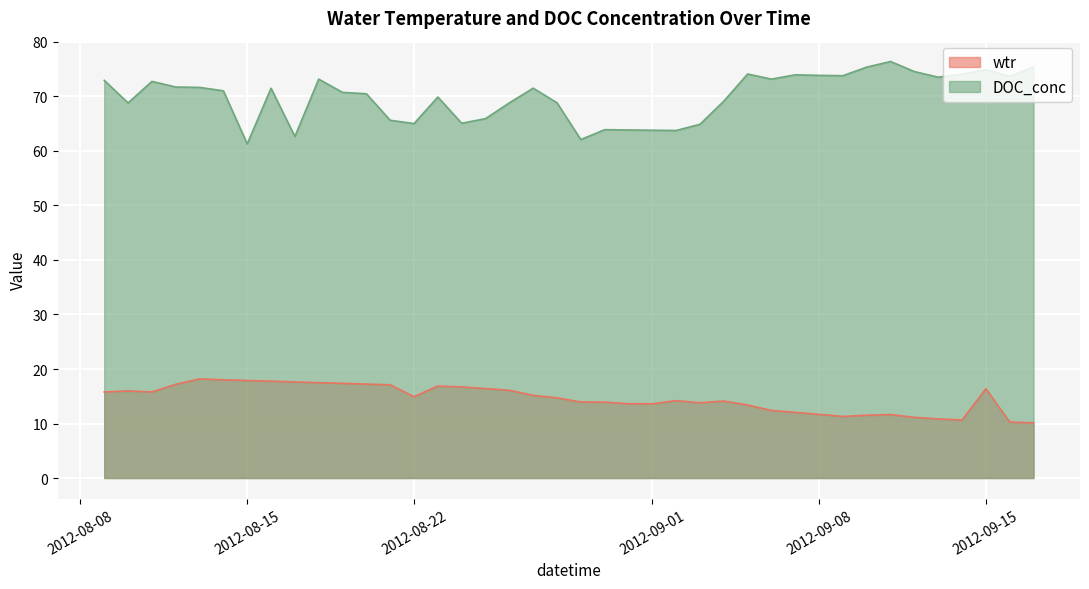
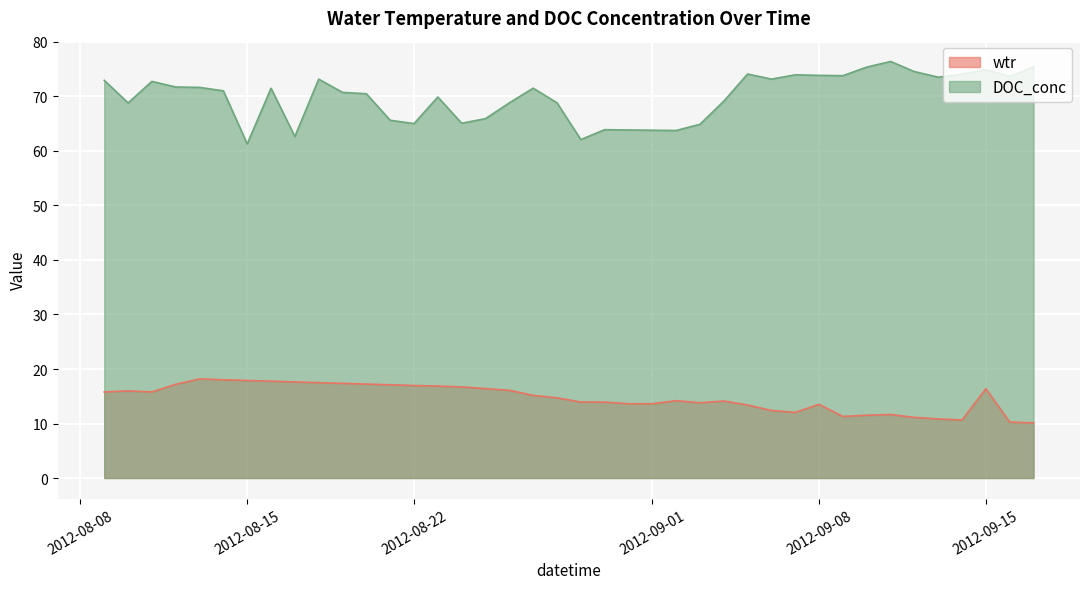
  {
    "wtr": {
      "2012-08-15": 18,
-     "2012-08-22": 15,
+     "2012-08-22": 17,
      "2012-09-01": 14,
-     "2012-09-08": 12,
+     "2012-09-08": 14,
      "2012-09-15": 16
    },
    "DOC_conc": {
      "2012-08-15": 61,
      "2012-08-22": 65,
      "2012-09-01": 64,
      "2012-09-08": 74
    }
  }
